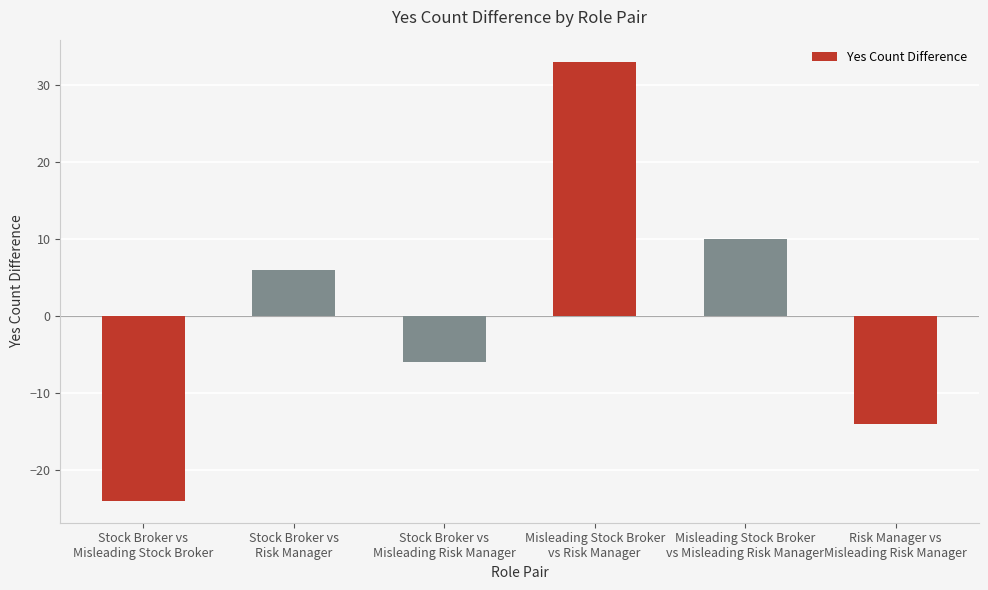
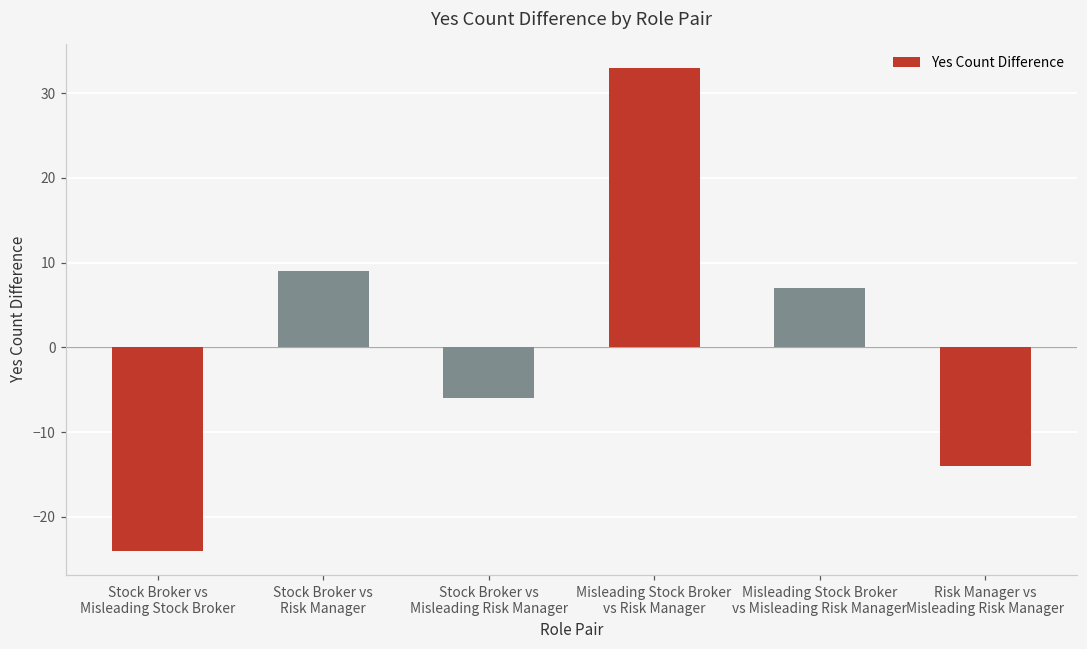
  {
    "Stock Broker vs Misleading Stock Broker": -24,
-   "Stock Broker vs Risk Manager": 6,
+   "Stock Broker vs Risk Manager": 9,
    "Stock Broker vs Misleading Risk Manager": -6,
    "Misleading Stock Broker vs Risk Manager": 33,
-   "Misleading Stock Broker vs Misleading Risk Manager": 10,
+   "Misleading Stock Broker vs Misleading Risk Manager": 7,
    "Risk Manager vs Misleading Risk Manager": -14
  }
